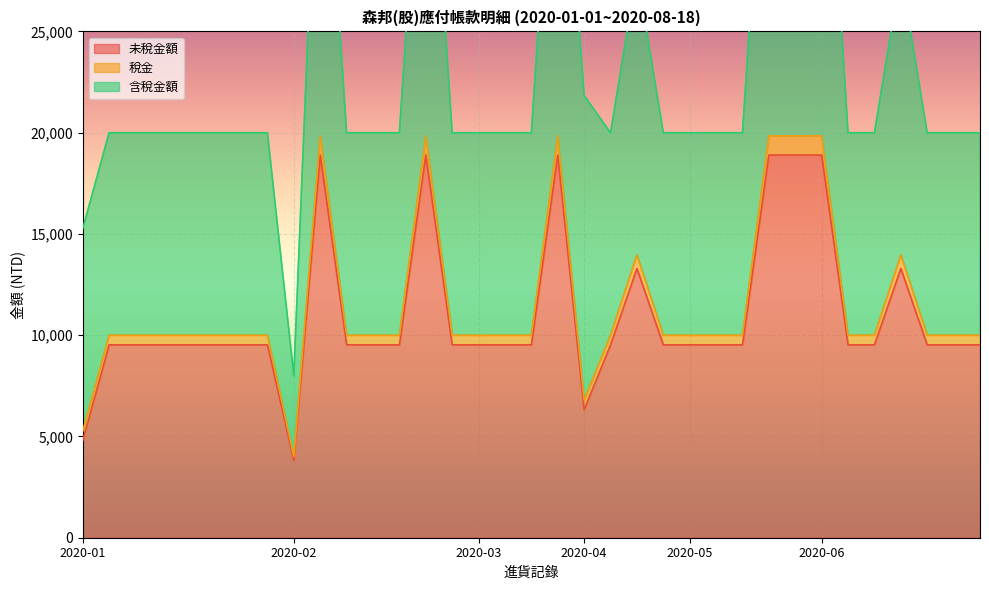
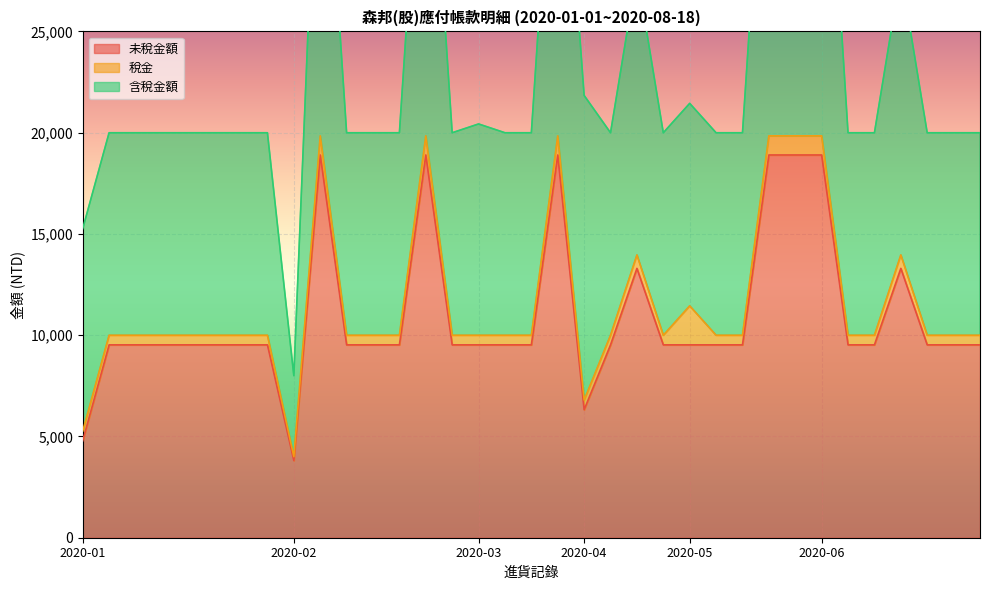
  {
    "未稅金額": {
      "2020-01": "4,800",
      "2020-02": "3,800",
      "2020-03": "9,500",
      "2020-04": "6,300",
      "2020-05": "9,500",
      "2020-06": "18,900"
    },
    "稅金": {
      "2020-01": "500",
      "2020-02": "200",
      "2020-03": "500",
      "2020-04": "500",
-     "2020-05": "500",
+     "2020-05": "1,900",
      "2020-06": "900"
    },
    "含稅金額": {
      "2020-01": "10,000",
      "2020-02": "4,000",
-     "2020-03": "10,000",
+     "2020-03": "10,400",
      "2020-04": "15,000",
      "2020-05": "10,000"
    }
  }
